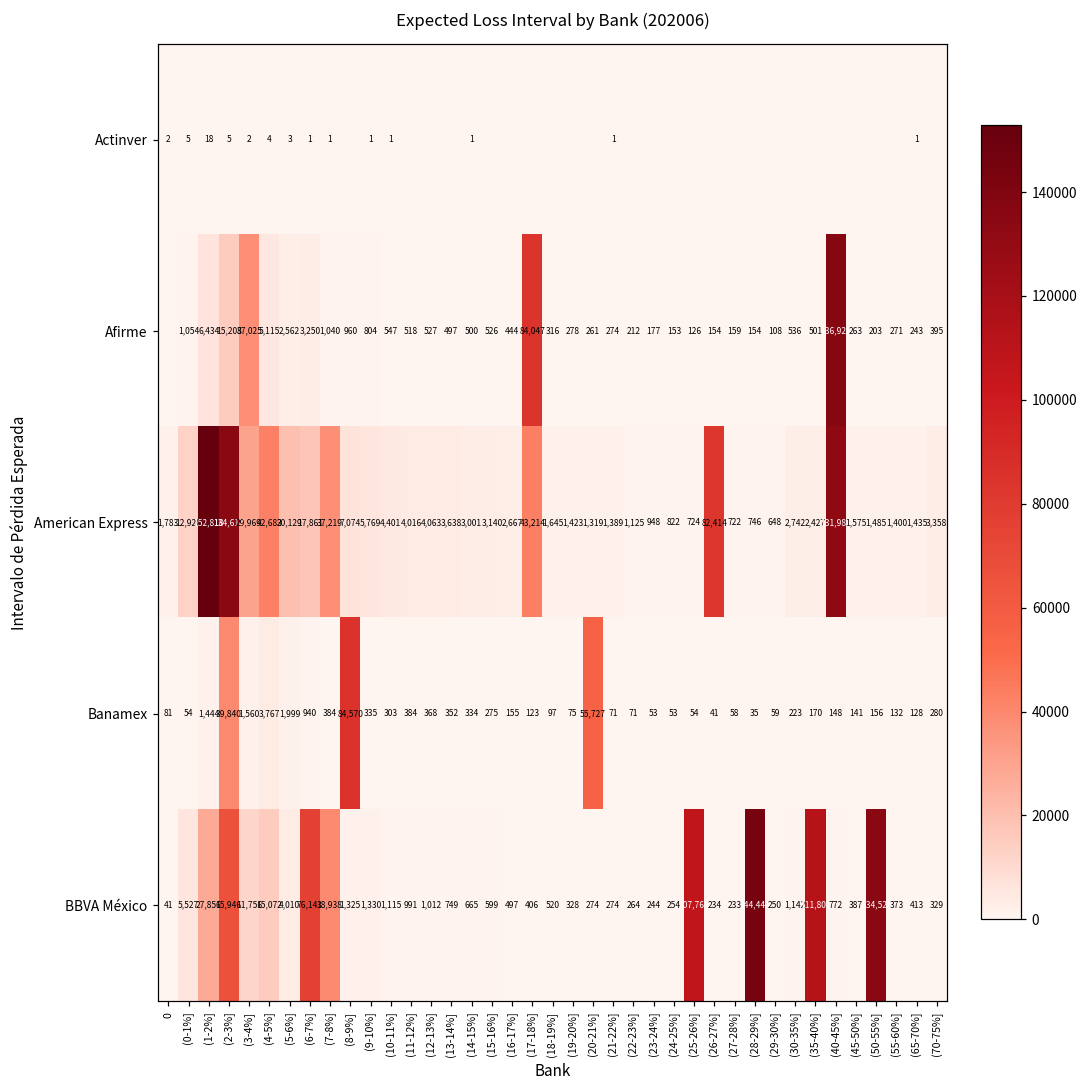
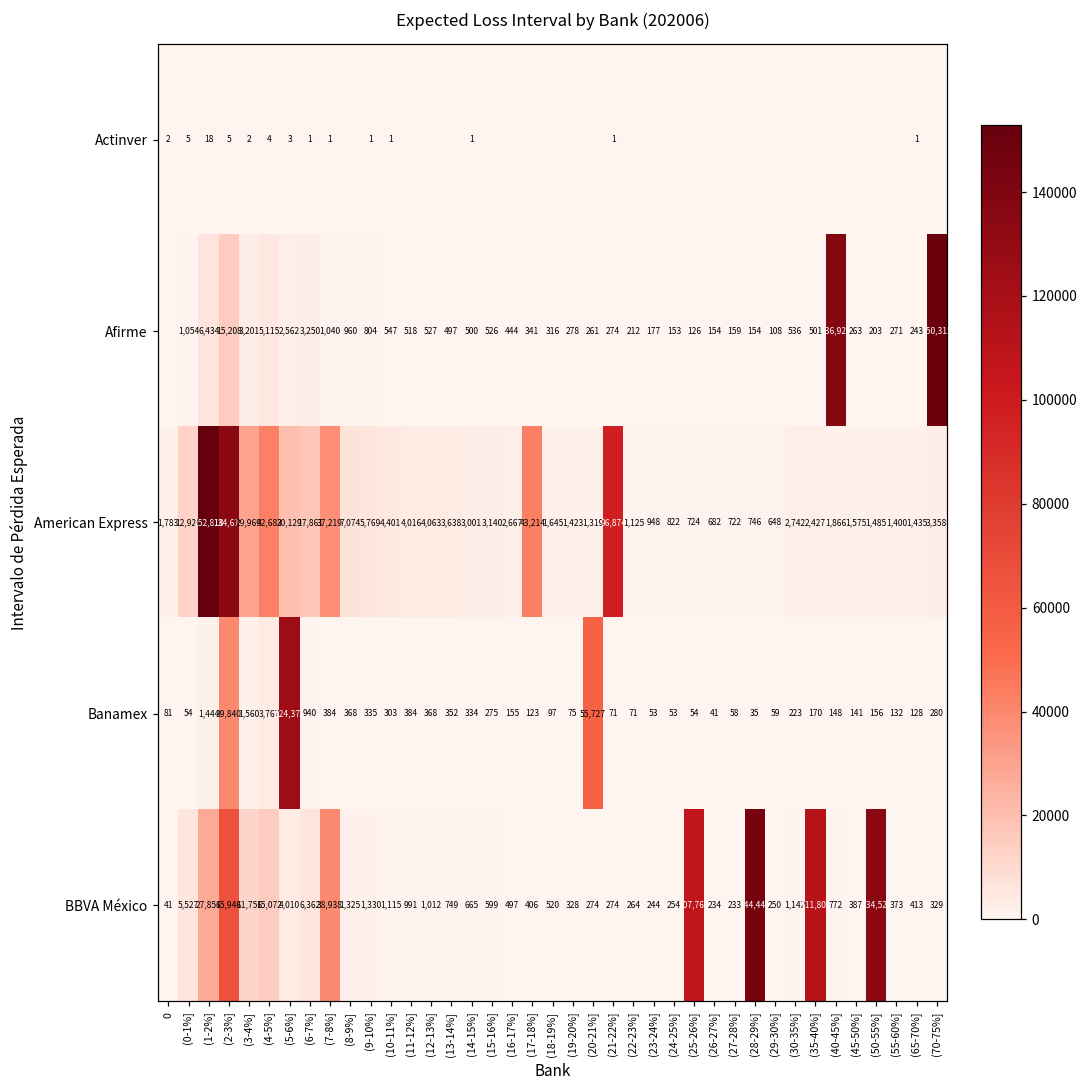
  {
    "Actinver": {
      "0": "2",
      "(0-1%]": "5",
      "(1-2%]": "18",
      "(2-3%]": "5",
      "(3-4%]": "2",
      "(4-5%]": "4",
      "(5-6%]": "3",
      "(6-7%]": "1",
      "(7-8%]": "1",
      "(9-10%]": "1",
      "(10-11%]": "1",
      "(14-15%]": "1",
      "(21-22%]": "1",
      "(65-70%]": "1"
    },
    "Afirme": {
      "(0-1%]": "1,054",
      "(2-3%]": "15,208",
-     "(3-4%]": "37,025",
+     "(3-4%]": "3,201",
      "(4-5%]": "5,115",
      "(5-6%]": "2,562",
      "(6-7%]": "3,250",
      "(7-8%]": "1,040",
      "(8-9%]": "960",
      "(9-10%]": "804",
      "(10-11%]": "547",
      "(11-12%]": "518",
      "(12-13%]": "527",
      "(13-14%]": "497",
      "(14-15%]": "500",
      "(15-16%]": "526",
      "(16-17%]": "444",
-     "(17-18%]": "84,047",
+     "(17-18%]": "341",
      "(18-19%]": "316",
      "(19-20%]": "278",
      "(20-21%]": "261",
      "(21-22%]": "274",
      "(22-23%]": "212",
      "(23-24%]": "177",
      "(24-25%]": "153",
      "(25-26%]": "126",
      "(26-27%]": "154",
      "(27-28%]": "159",
      "(28-29%]": "154",
      "(29-30%]": "108",
      "(30-35%]": "536",
      "(35-40%]": "501",
      "(40-45%]": "136,926",
      "(45-50%]": "263",
      "(50-55%]": "203",
      "(55-60%]": "271",
      "(65-70%]": "243",
-     "(70-75%]": "395"
+     "(70-75%]": "150,315"
    },
    "American Express": {
      "0": "1,783",
      "(8-9%]": "7,074",
      "(9-10%]": "5,769",
      "(10-11%]": "4,401",
      "(11-12%]": "4,016",
      "(12-13%]": "4,063",
      "(13-14%]": "3,638",
      "(14-15%]": "3,001",
      "(15-16%]": "3,140",
      "(16-17%]": "2,667",
      "(17-18%]": "43,214",
      "(19-20%]": "1,423",
-     "(21-22%]": "1,389",
+     "(21-22%]": "96,874",
      "(23-24%]": "948",
      "(24-25%]": "822",
      "(25-26%]": "724",
-     "(26-27%]": "82,414",
+     "(26-27%]": "682",
      "(27-28%]": "722",
      "(28-29%]": "746",
      "(29-30%]": "648",
      "(30-35%]": "2,742",
      "(35-40%]": "2,427",
-     "(40-45%]": "131,986",
+     "(40-45%]": "1,866",
      "(45-50%]": "1,575",
      "(50-55%]": "1,485",
      "(55-60%]": "1,400",
      "(65-70%]": "1,435",
      "(70-75%]": "3,358"
    },
    "Banamex": {
      "0": "81",
      "(0-1%]": "54",
      "(2-3%]": "39,840",
-     "(5-6%]": "1,999",
+     "(5-6%]": "124,372",
      "(6-7%]": "940",
      "(7-8%]": "384",
-     "(8-9%]": "84,570",
+     "(8-9%]": "368",
      "(9-10%]": "335",
      "(10-11%]": "303",
      "(11-12%]": "384",
      "(12-13%]": "368",
      "(13-14%]": "352",
      "(14-15%]": "334",
      "(15-16%]": "275",
      "(16-17%]": "155",
      "(17-18%]": "123",
      "(18-19%]": "97",
      "(19-20%]": "75",
      "(20-21%]": "55,727",
      "(21-22%]": "71",
      "(22-23%]": "71",
      "(23-24%]": "53",
      "(24-25%]": "53",
      "(25-26%]": "54",
      "(26-27%]": "41",
      "(27-28%]": "58",
      "(28-29%]": "35",
      "(29-30%]": "59",
      "(30-35%]": "223",
      "(35-40%]": "170",
      "(40-45%]": "148",
      "(45-50%]": "141",
      "(50-55%]": "156",
      "(55-60%]": "132",
      "(65-70%]": "128",
      "(70-75%]": "280"
    },
    "BBVA México": {
      "0": "41",
      "(0-1%]": "5,527",
-     "(6-7%]": "76,141",
+     "(6-7%]": "6,362",
      "(7-8%]": "38,938",
      "(8-9%]": "1,325",
      "(9-10%]": "1,330",
      "(10-11%]": "1,115",
      "(11-12%]": "991",
      "(12-13%]": "1,012",
      "(13-14%]": "749",
      "(14-15%]": "665",
      "(15-16%]": "599",
      "(16-17%]": "497",
      "(17-18%]": "406",
      "(18-19%]": "520",
      "(19-20%]": "328",
      "(20-21%]": "274",
      "(21-22%]": "274",
      "(22-23%]": "264",
      "(23-24%]": "244",
      "(24-25%]": "254",
      "(25-26%]": "107,763",
      "(26-27%]": "234",
      "(27-28%]": "233",
      "(28-29%]": "144,443",
      "(40-45%]": "772",
      "(45-50%]": "387",
      "(50-55%]": "134,528",
      "(55-60%]": "373",
      "(65-70%]": "413",
      "(70-75%]": "329"
    }
  }
